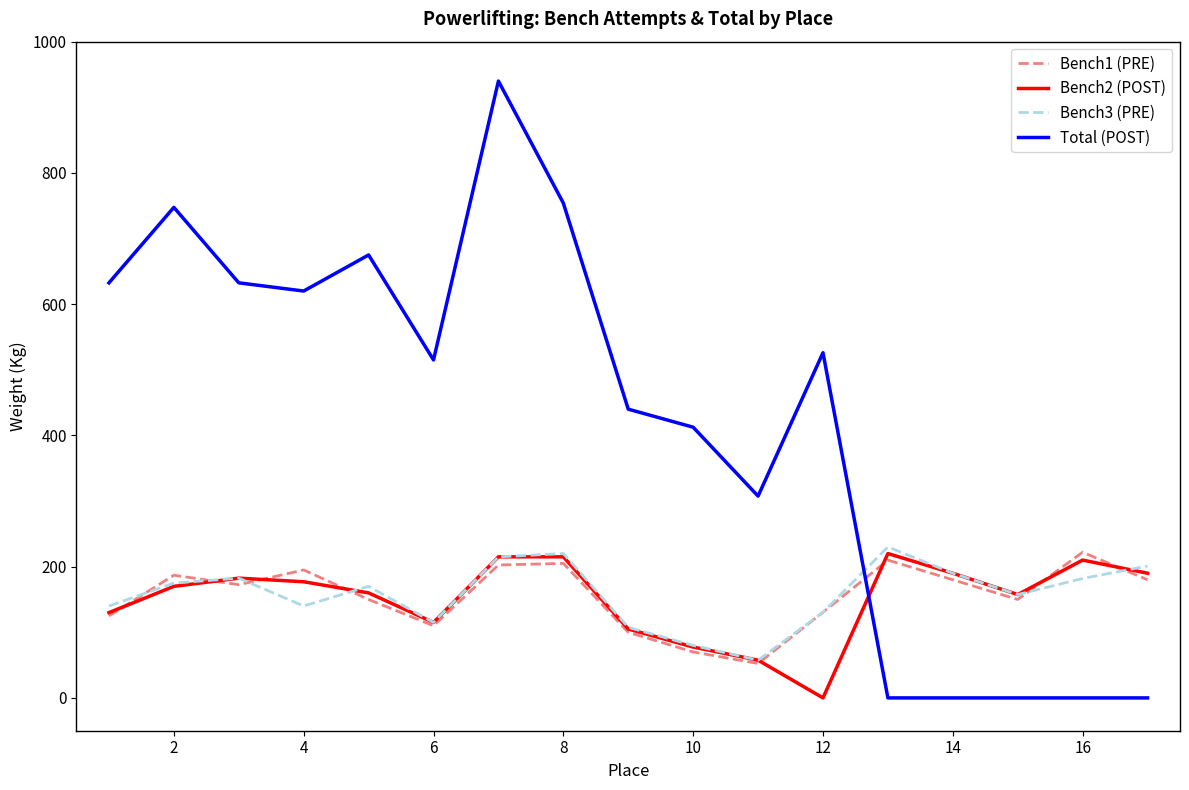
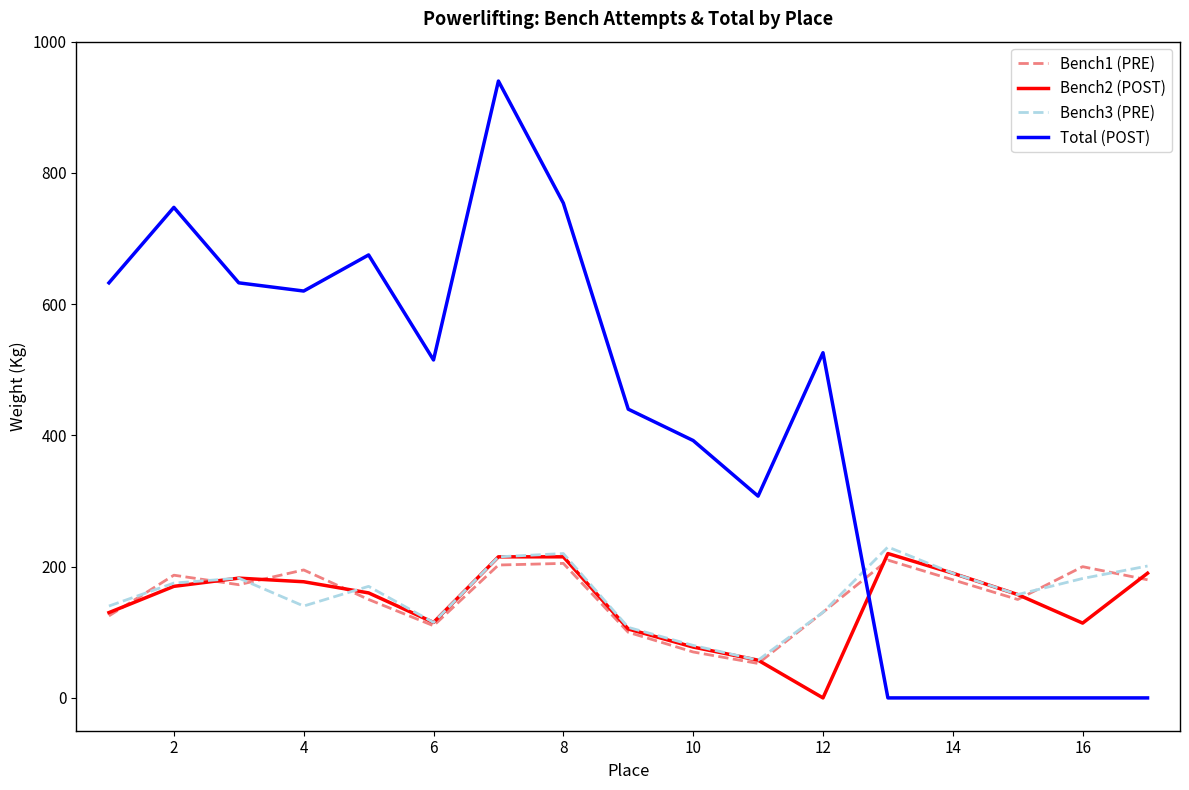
  {
    "Bench1 (PRE)": {
      "2": 190,
      "4": 200,
      "6": 110,
      "8": 210,
      "10": 70,
      "14": 180,
-     "16": 220
+     "16": 200
    },
    "Bench2 (POST)": {
      "2": 170,
      "4": 180,
      "8": 220,
      "12": 0,
-     "16": 210
+     "16": 110
    },
    "Bench3 (PRE)": {
      "2": 180,
      "4": 140,
      "8": 220,
      "16": 180
    },
    "Total (POST)": {
      "2": 750,
      "4": 620,
      "6": 520,
      "8": 750,
-     "10": 410,
+     "10": 390,
      "12": 530,
      "14": 0,
      "16": 0
    }
  }
